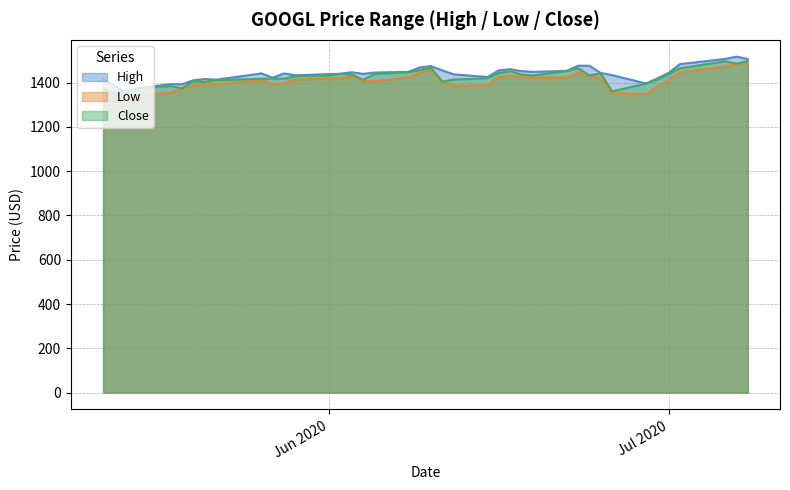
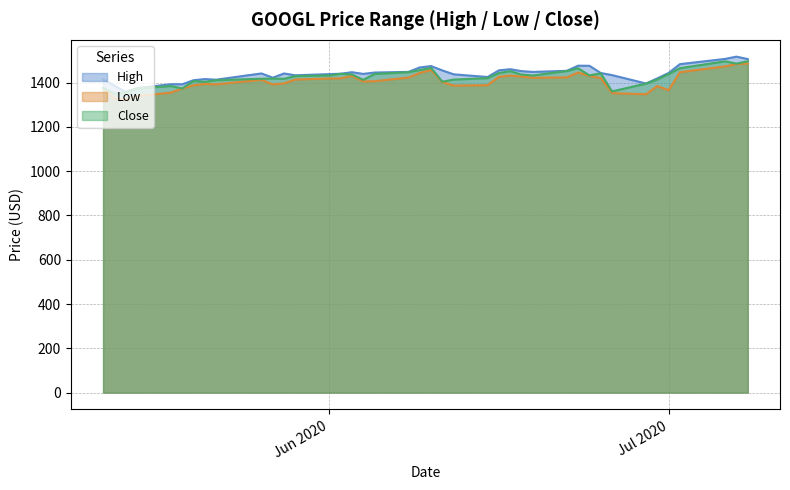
  {
    "Low": {
      "Jun 2020": 1420,
-     "Jul 2020": 1410
+     "Jul 2020": 1370
    }
  }
